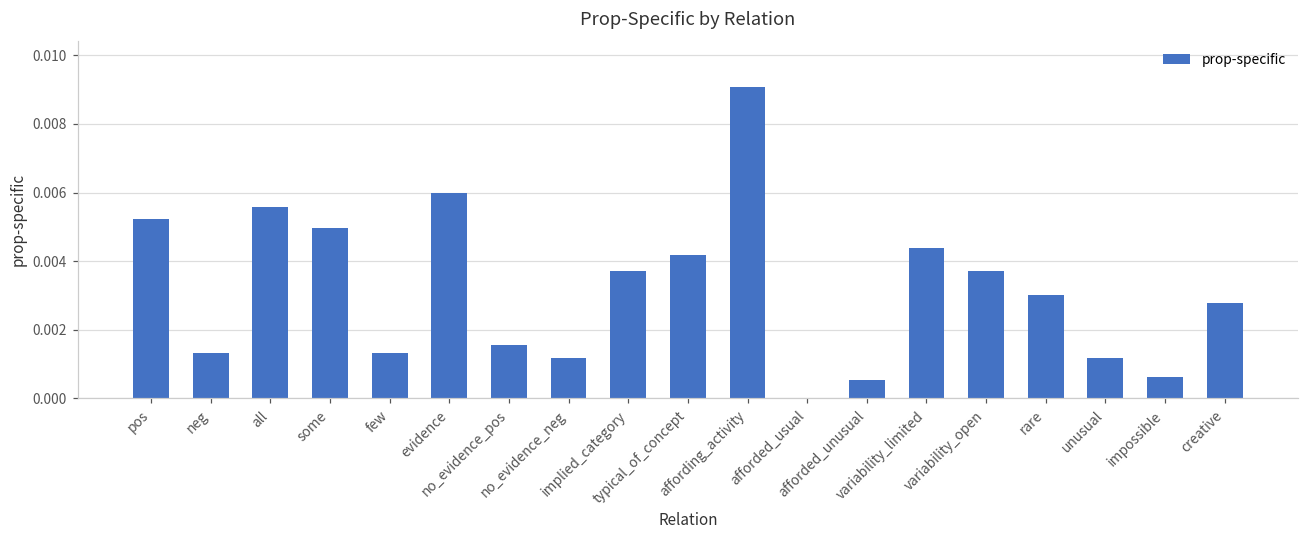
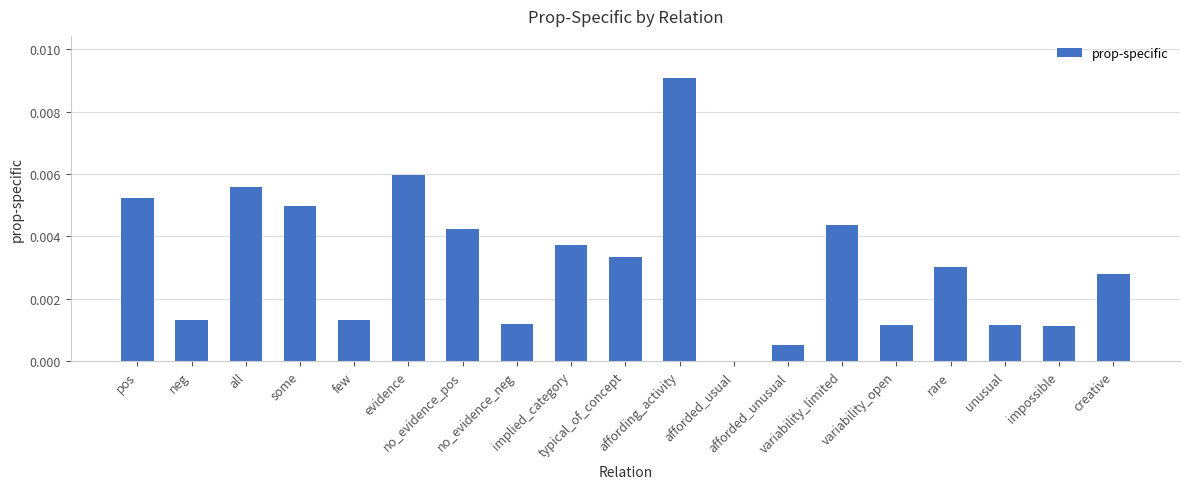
  {
    "pos": 0.0052,
    "neg": 0.0013,
    "all": 0.0056,
    "some": 0.0050,
    "few": 0.0013,
    "evidence": 0.0060,
-   "no_evidence_pos": 0.0015,
+   "no_evidence_pos": 0.0042,
    "no_evidence_neg": 0.0012,
    "implied_category": 0.0037,
-   "typical_of_concept": 0.0042,
+   "typical_of_concept": 0.0033,
    "affording_activity": 0.0091,
    "afforded_usual": 0.0000,
    "afforded_unusual": 0.0005,
    "variability_limited": 0.0044,
-   "variability_open": 0.0037,
+   "variability_open": 0.0011,
    "rare": 0.0030,
    "unusual": 0.0012,
-   "impossible": 0.0006,
+   "impossible": 0.0011,
    "creative": 0.0028
  }
